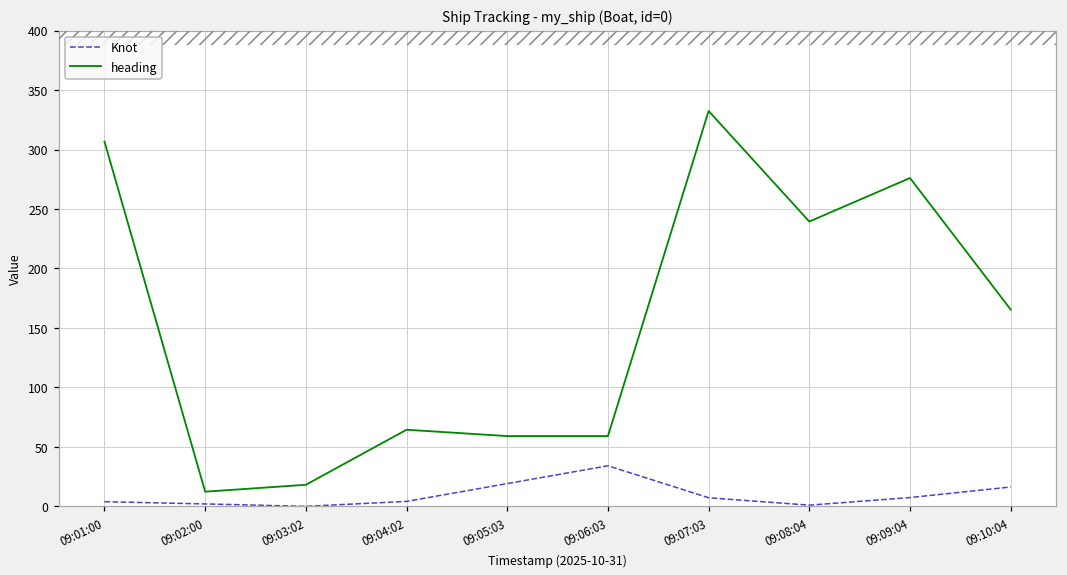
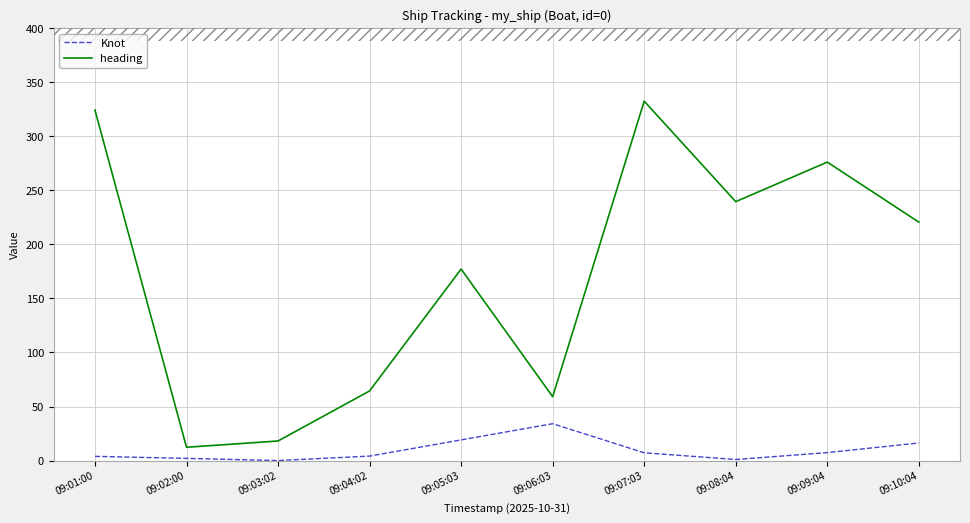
  {
    "Knot": {
      "09:01:00": 4,
      "09:02:00": 2,
      "09:03:02": 0,
      "09:04:02": 4,
      "09:05:03": 19,
      "09:06:03": 34,
      "09:07:03": 7,
      "09:08:04": 1,
      "09:09:04": 7,
      "09:10:04": 16
    },
    "heading": {
-     "09:01:00": 307,
+     "09:01:00": 324,
      "09:02:00": 12,
      "09:03:02": 18,
      "09:04:02": 64,
-     "09:05:03": 59,
+     "09:05:03": 177,
      "09:06:03": 59,
      "09:07:03": 332,
      "09:08:04": 239,
      "09:09:04": 276,
-     "09:10:04": 165
+     "09:10:04": 221
    }
  }
